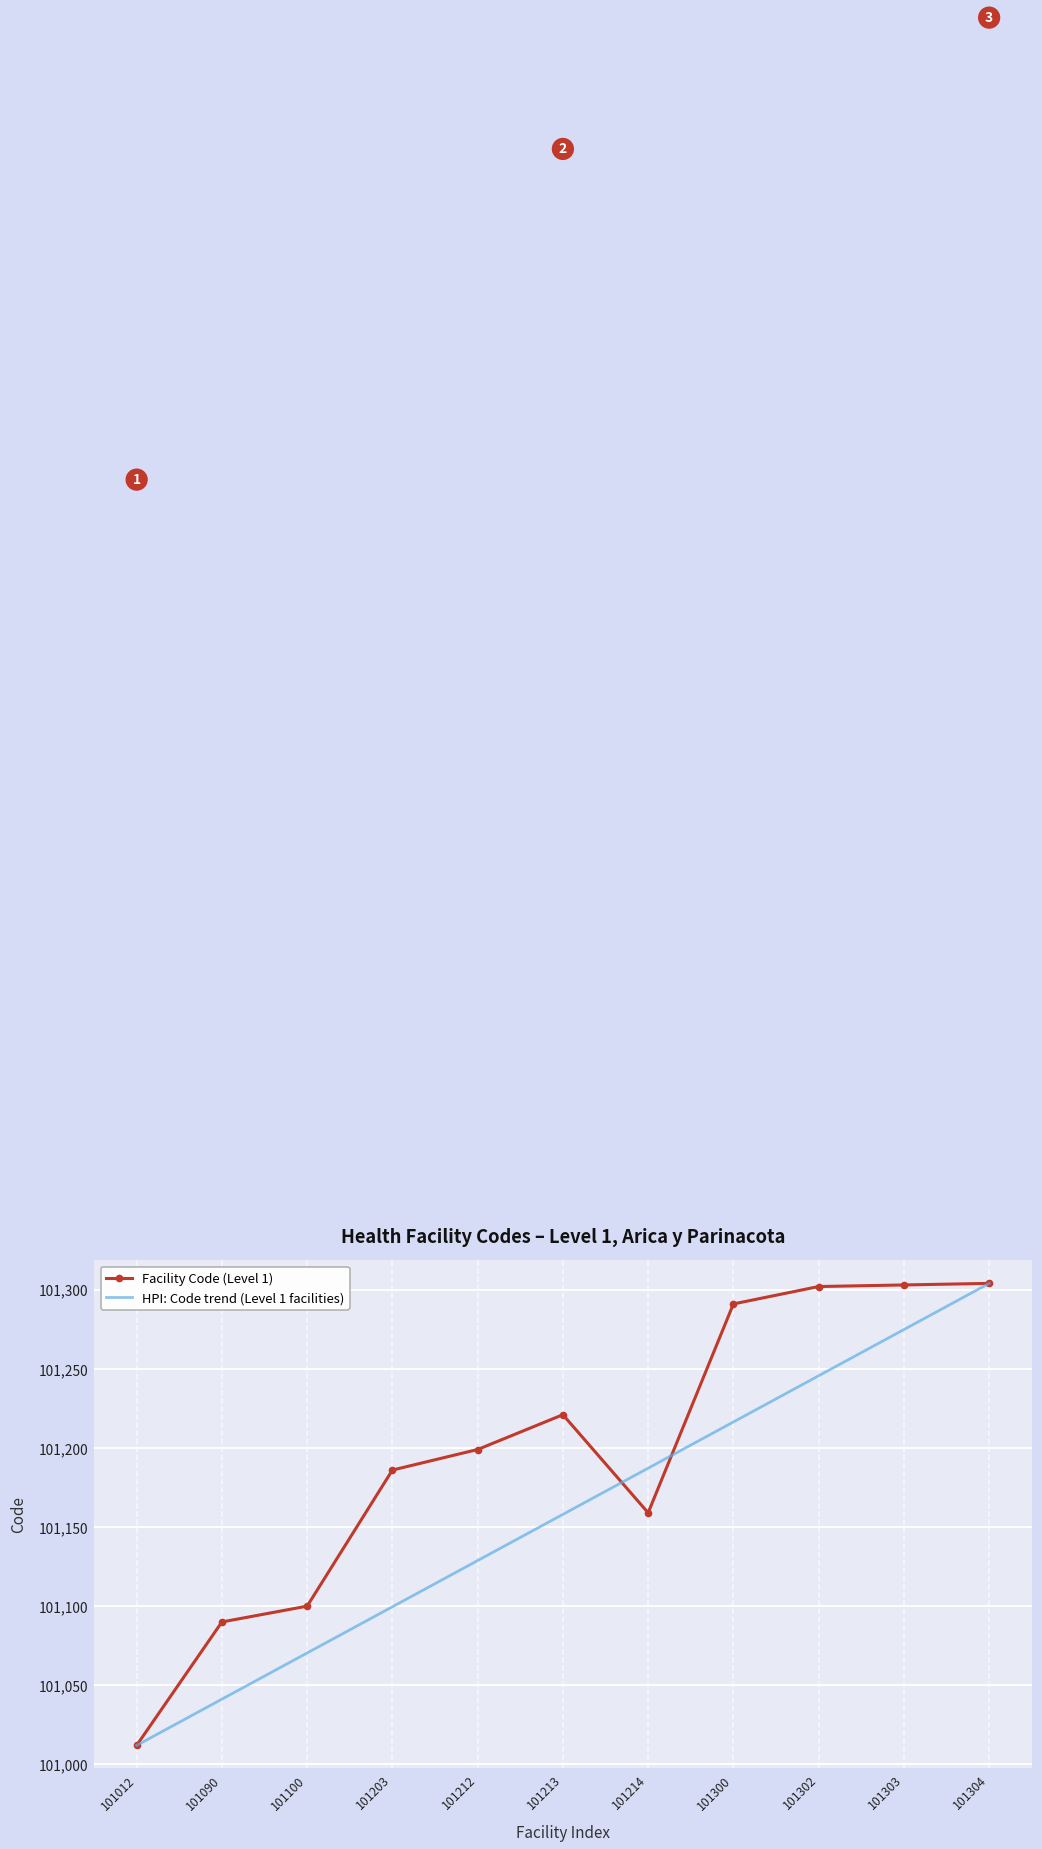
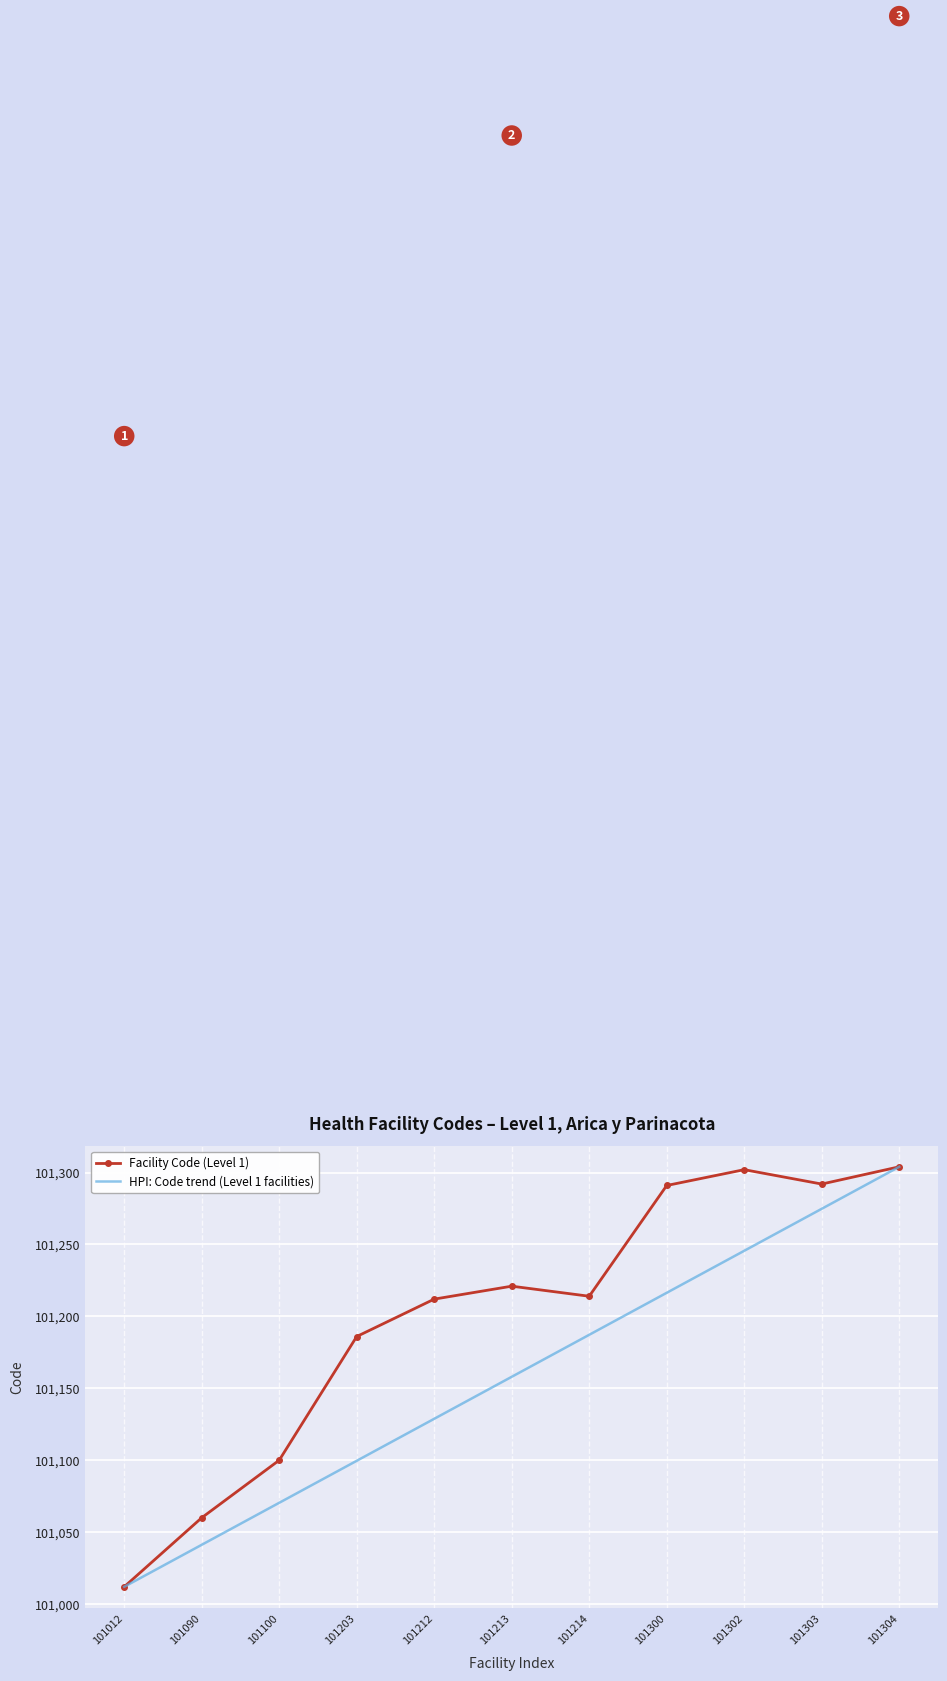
  {
    "Facility Code (Level 1)": {
-     "101090": "101,090",
+     "101090": "101,060",
      "101100": "101,100",
      "101203": "101,186",
-     "101212": "101,199",
+     "101212": "101,212",
      "101213": "101,221",
-     "101214": "101,159",
+     "101214": "101,214",
      "101300": "101,291",
      "101302": "101,302",
-     "101303": "101,303"
+     "101303": "101,292"
    },
    "HPI: Code trend (Level 1 facilities)": {
      "101090": "101,041",
      "101100": "101,070",
      "101203": "101,100",
      "101212": "101,129",
      "101213": "101,158",
      "101214": "101,187",
      "101300": "101,216",
      "101302": "101,246",
      "101303": "101,275"
    }
  }
